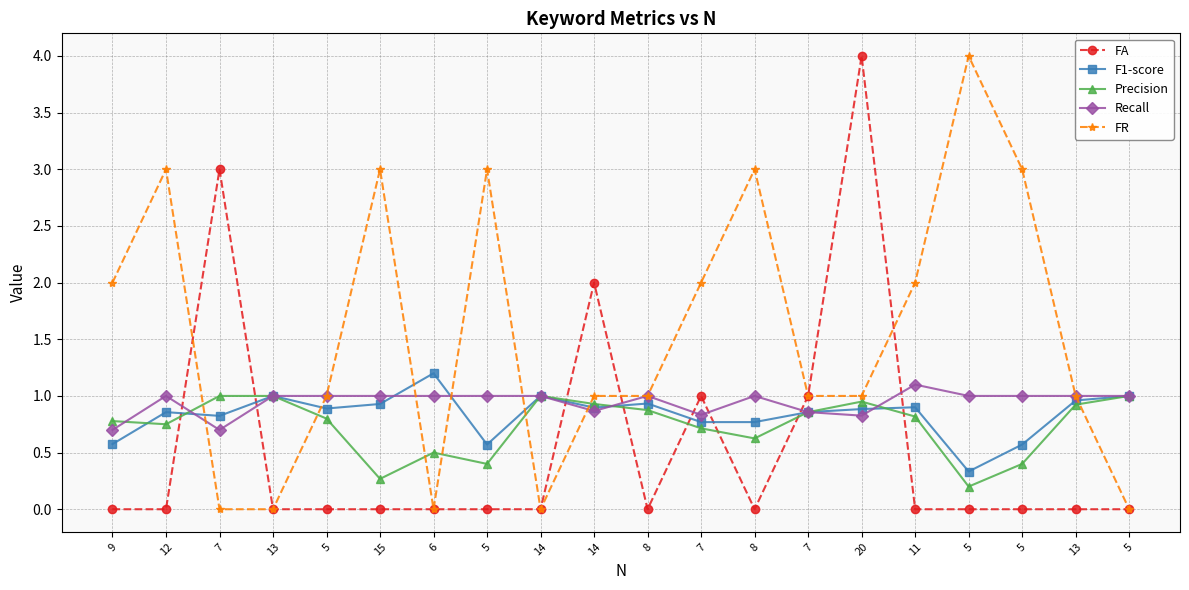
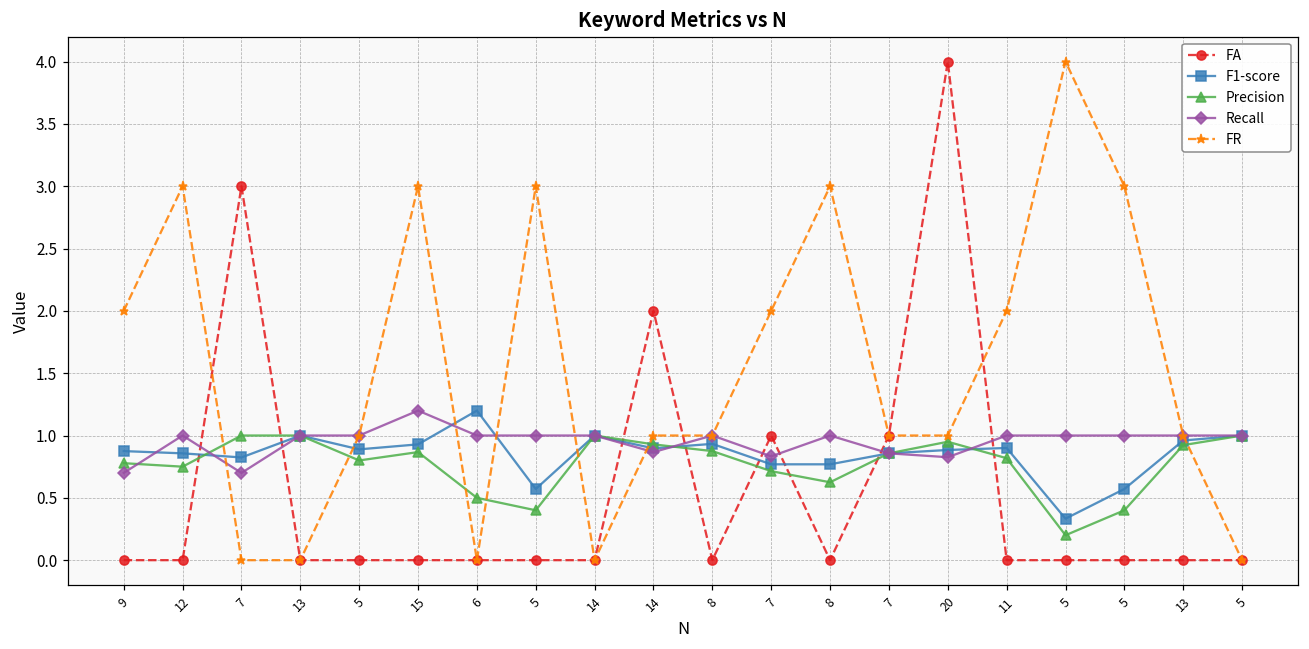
  {
    "FA": {
      "9": 0.00,
      "12": 0.00,
      "15": 0.00,
      "20": 4.00,
      "11": 0.00
    },
    "F1-score": {
-     "9": 0.58,
+     "9": 0.88,
      "12": 0.86,
      "15": 0.93,
      "6": 1.20,
      "20": 0.88,
      "11": 0.90
    },
    "Precision": {
      "9": 0.78,
      "12": 0.75,
-     "15": 0.27,
+     "15": 0.87,
      "6": 0.50,
      "20": 0.95,
      "11": 0.82
    },
    "Recall": {
      "9": 0.7,
      "12": 1.0,
-     "15": 1.0,
+     "15": 1.2,
      "6": 1.0,
      "20": 0.83,
-     "11": 1.1
+     "11": 1.0
    },
    "FR": {
      "9": 2.00,
      "12": 3.00,
      "15": 3.00,
      "20": 1.00,
      "11": 2.00
    }
  }
